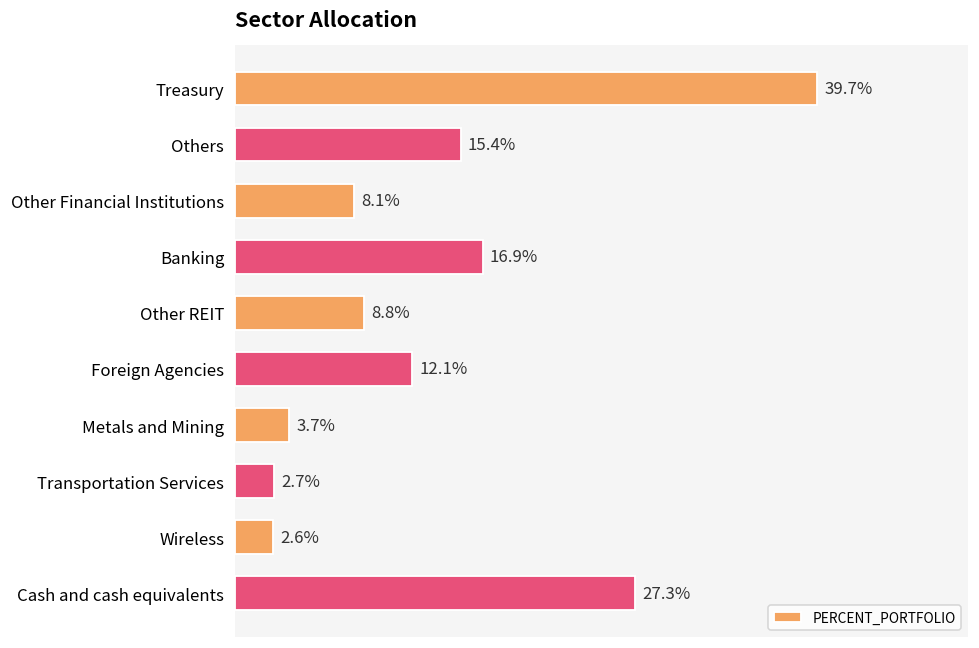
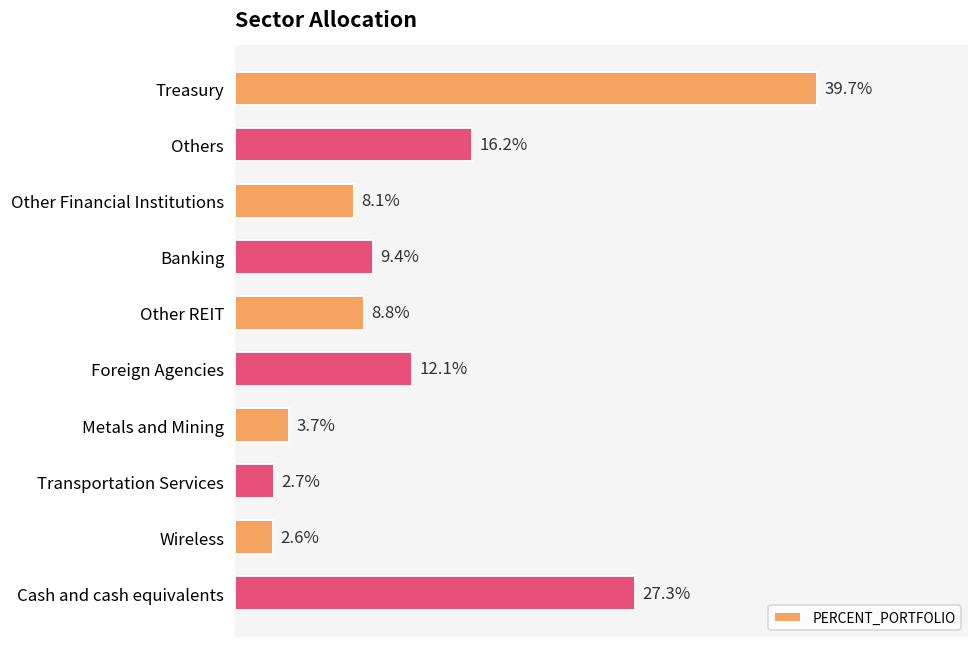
  {
    "Treasury": "39.7%",
-   "Others": "15.4%",
+   "Others": "16.2%",
    "Other Financial Institutions": "8.1%",
-   "Banking": "16.9%",
+   "Banking": "9.4%",
    "Other REIT": "8.8%",
    "Foreign Agencies": "12.1%",
    "Metals and Mining": "3.7%",
    "Transportation Services": "2.7%",
    "Wireless": "2.6%",
    "Cash and cash equivalents": "27.3%"
  }
